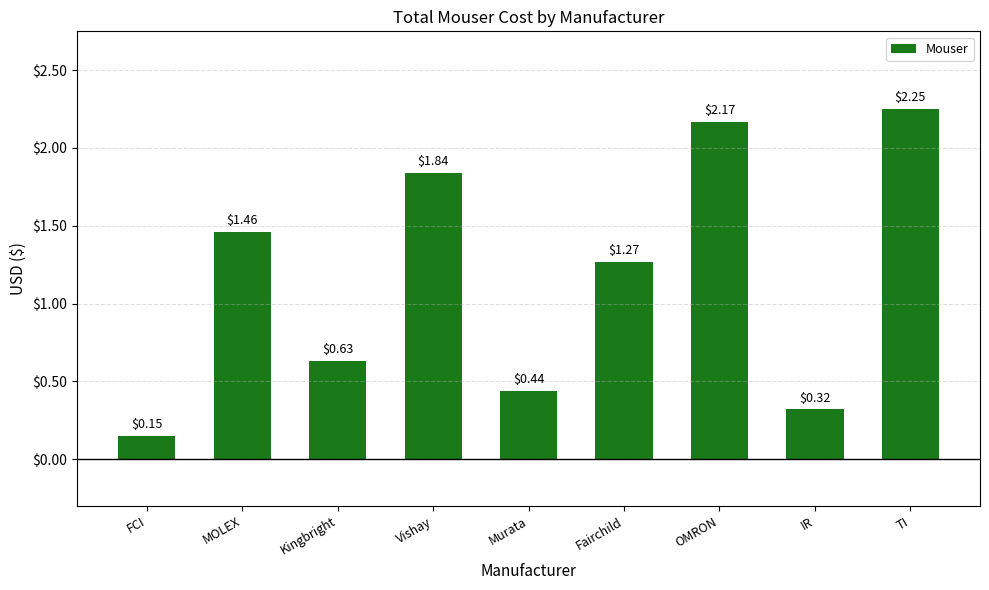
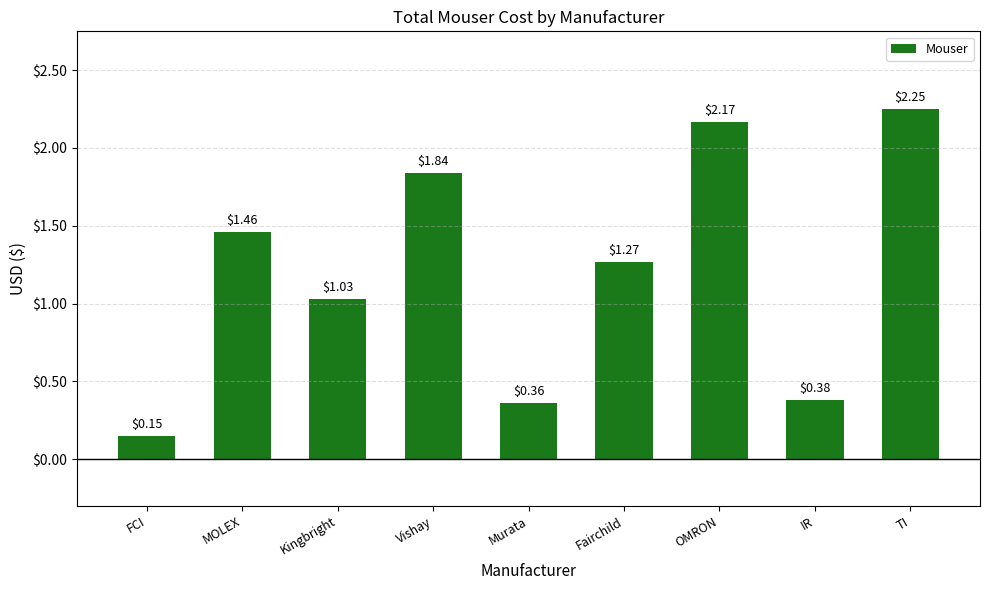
  {
    "FCI": "$0.15",
    "MOLEX": "$1.46",
-   "Kingbright": "$0.63",
+   "Kingbright": "$1.03",
    "Vishay": "$1.84",
-   "Murata": "$0.44",
+   "Murata": "$0.36",
    "Fairchild": "$1.27",
    "OMRON": "$2.17",
-   "IR": "$0.32",
+   "IR": "$0.38",
    "TI": "$2.25"
  }
